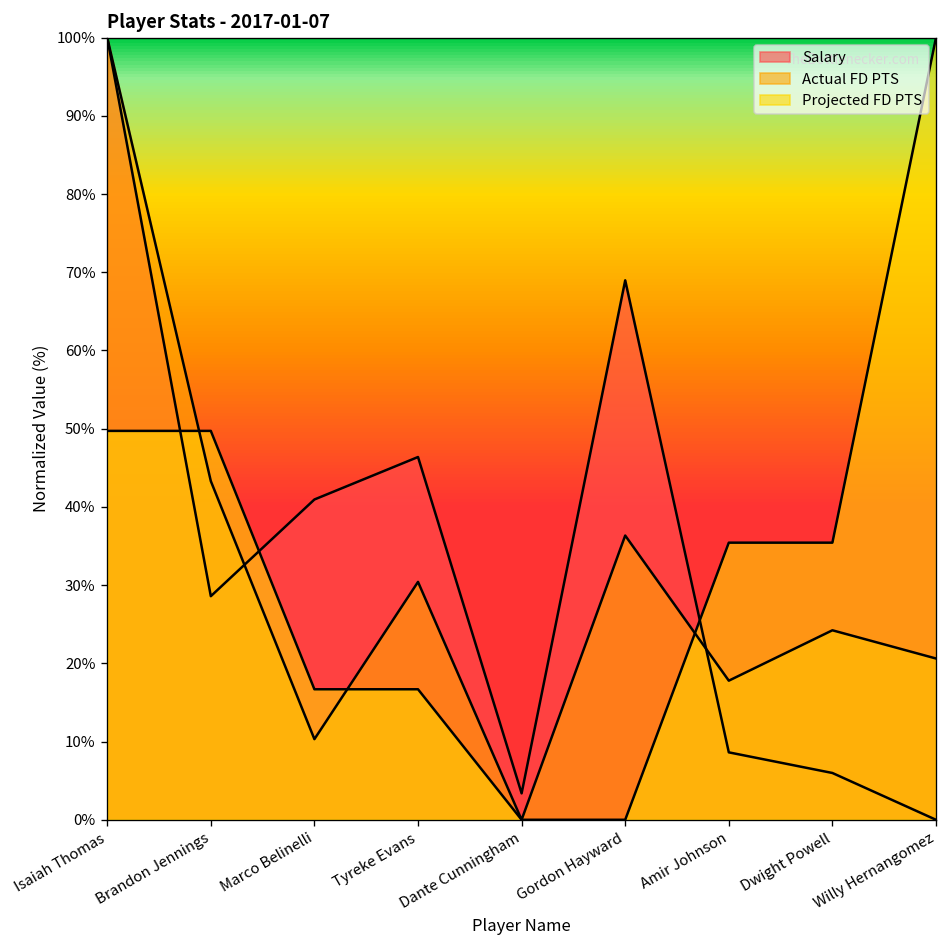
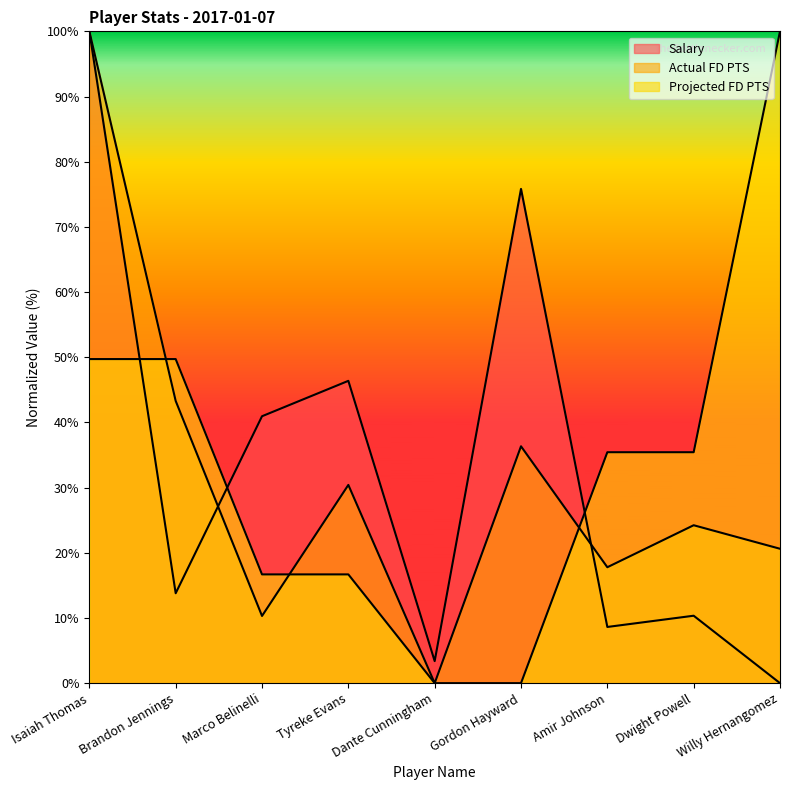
  {
    "Salary": {
-     "Brandon Jennings": "29%",
+     "Brandon Jennings": "14%",
      "Marco Belinelli": "41%",
      "Tyreke Evans": "46%",
      "Dante Cunningham": "3%",
-     "Gordon Hayward": "69%",
+     "Gordon Hayward": "76%",
      "Amir Johnson": "9%",
-     "Dwight Powell": "6%",
+     "Dwight Powell": "10%",
      "Willy Hernangomez": "0%"
    }
  }
